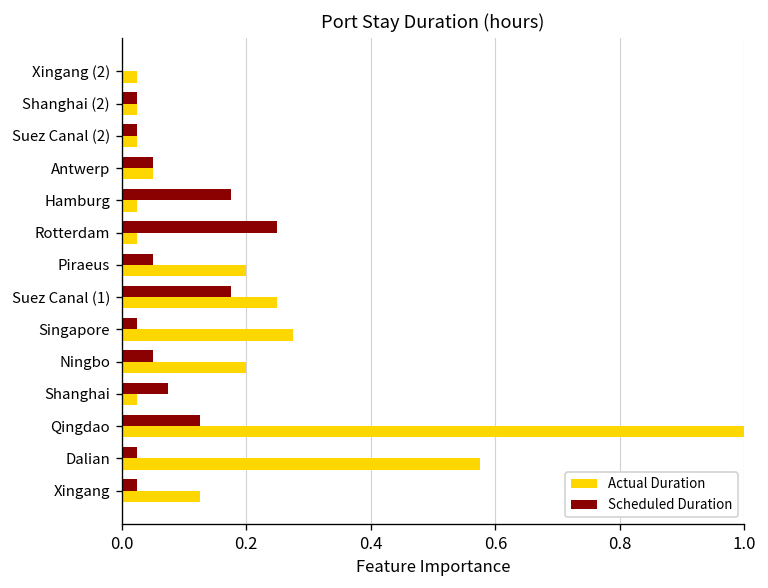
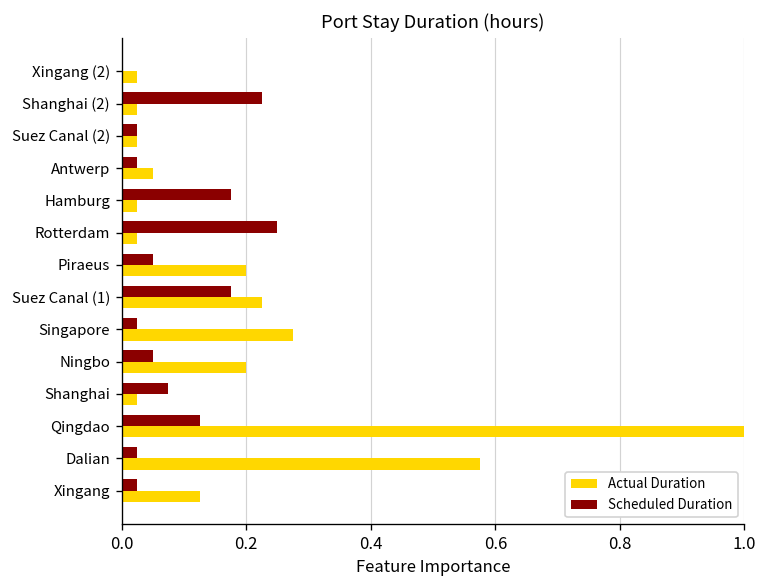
  {
    "Actual Duration": {
      "Xingang (2)": 0.03,
      "Shanghai (2)": 0.03,
      "Suez Canal (2)": 0.03,
      "Antwerp": 0.05,
      "Hamburg": 0.03,
      "Rotterdam": 0.03,
      "Piraeus": 0.20,
-     "Suez Canal (1)": 0.25,
+     "Suez Canal (1)": 0.23,
      "Singapore": 0.28,
      "Ningbo": 0.20,
      "Shanghai": 0.03,
      "Qingdao": 1.00,
      "Dalian": 0.58,
      "Xingang": 0.13
    },
    "Scheduled Duration": {
      "Xingang (2)": 0.00,
-     "Shanghai (2)": 0.03,
+     "Shanghai (2)": 0.23,
      "Suez Canal (2)": 0.03,
-     "Antwerp": 0.05,
+     "Antwerp": 0.03,
      "Hamburg": 0.18,
      "Rotterdam": 0.25,
      "Piraeus": 0.05,
      "Suez Canal (1)": 0.18,
      "Singapore": 0.03,
      "Ningbo": 0.05,
      "Shanghai": 0.08,
      "Qingdao": 0.13,
      "Dalian": 0.03,
      "Xingang": 0.03
    }
  }
